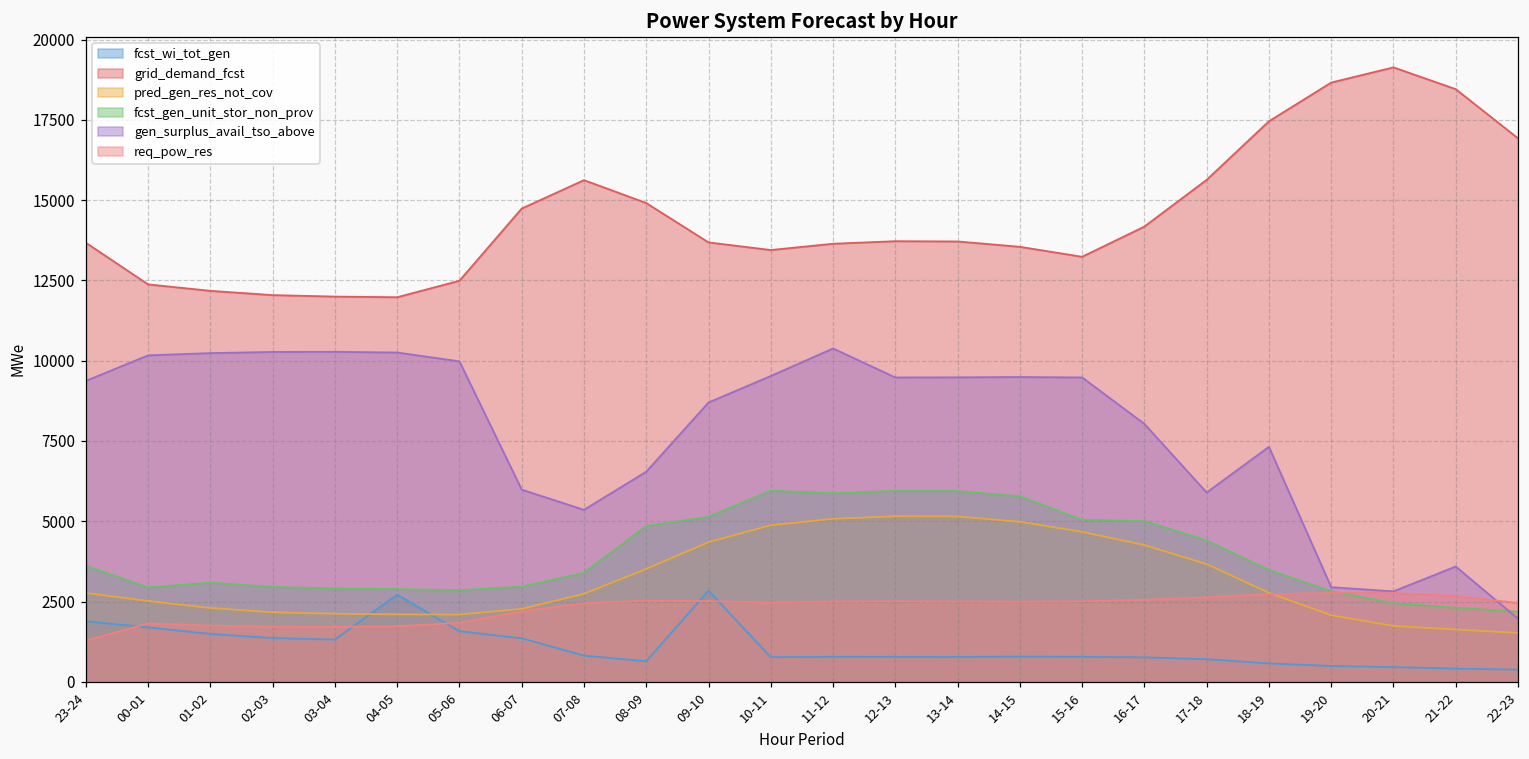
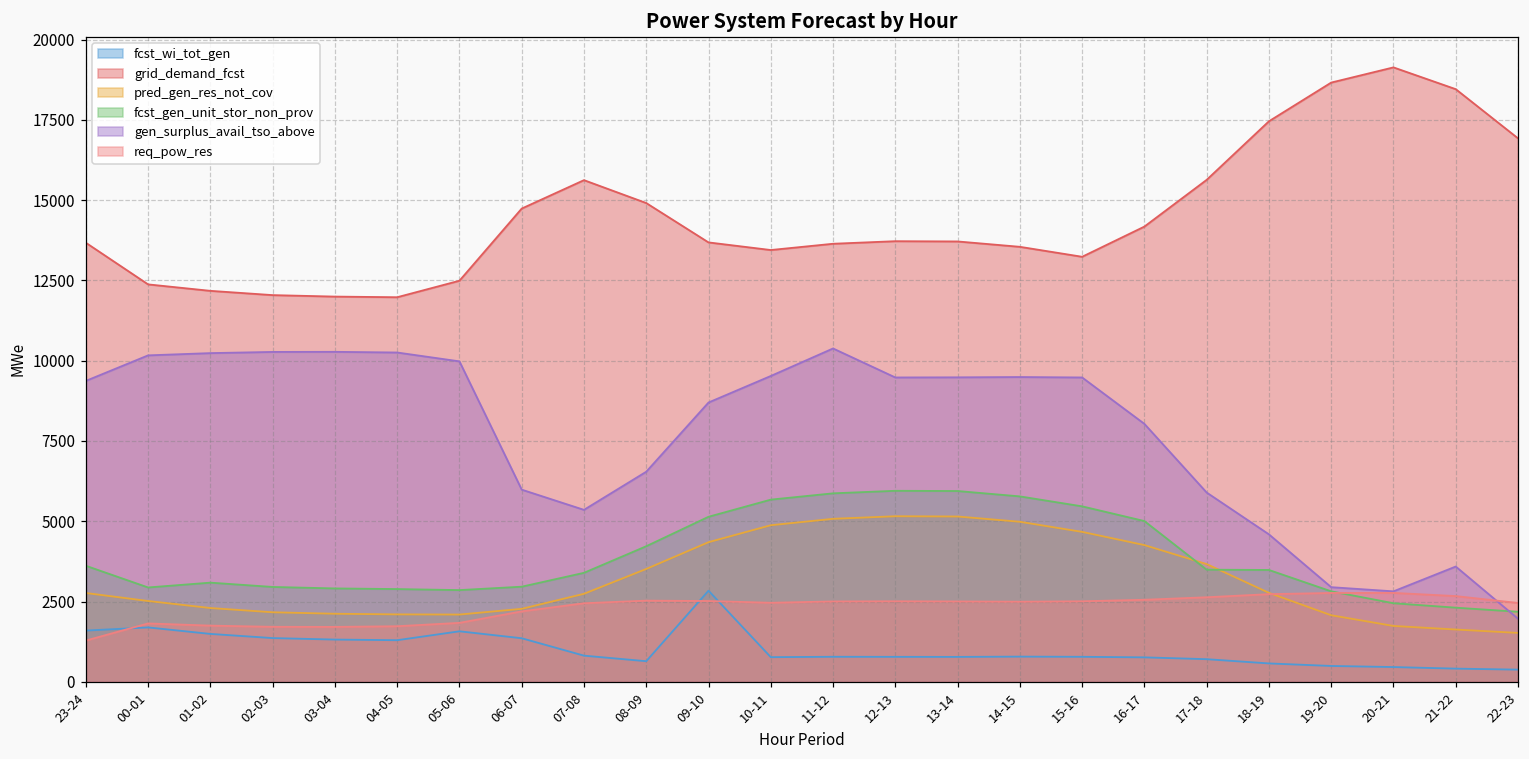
  {
    "fcst_wi_tot_gen": {
-     "23-24": 1900,
+     "23-24": 1600,
      "00-01": 1700,
      "01-02": 1500,
      "02-03": 1400,
      "03-04": 1300,
-     "04-05": 2700,
+     "04-05": 1300,
      "05-06": 1600,
      "06-07": 1400,
      "07-08": 800,
      "08-09": 600,
      "09-10": 2800,
      "10-11": 800,
      "11-12": 800,
      "12-13": 800,
      "13-14": 800,
      "14-15": 800,
      "15-16": 800,
      "16-17": 800,
      "17-18": 700,
      "18-19": 600,
      "19-20": 500,
      "20-21": 500,
      "21-22": 400,
      "22-23": 400
    },
    "fcst_gen_unit_stor_non_prov": {
      "23-24": 3600,
      "00-01": 2900,
      "01-02": 3100,
      "02-03": 3000,
      "03-04": 2900,
      "04-05": 2900,
      "05-06": 2900,
      "06-07": 3000,
      "07-08": 3400,
-     "08-09": 4900,
+     "08-09": 4200,
      "09-10": 5100,
-     "10-11": 6000,
+     "10-11": 5700,
      "11-12": 5900,
      "12-13": 5900,
      "13-14": 5900,
      "14-15": 5800,
-     "15-16": 5000,
+     "15-16": 5500,
      "16-17": 5000,
-     "17-18": 4400,
+     "17-18": 3500,
      "18-19": 3500,
      "20-21": 2400,
      "21-22": 2300,
      "22-23": 2200
    },
    "gen_surplus_avail_tso_above": {
      "23-24": 9400,
      "00-01": 10200,
      "01-02": 10200,
      "02-03": 10300,
      "03-04": 10300,
      "04-05": 10300,
      "05-06": 10000,
      "06-07": 6000,
      "07-08": 5400,
      "08-09": 6500,
      "09-10": 8700,
      "10-11": 9500,
      "11-12": 10400,
      "12-13": 9500,
      "13-14": 9500,
      "14-15": 9500,
      "15-16": 9500,
      "16-17": 8000,
      "17-18": 5900,
-     "18-19": 7300,
+     "18-19": 4600,
      "19-20": 2900,
      "21-22": 3600,
      "22-23": 2000
    }
  }
